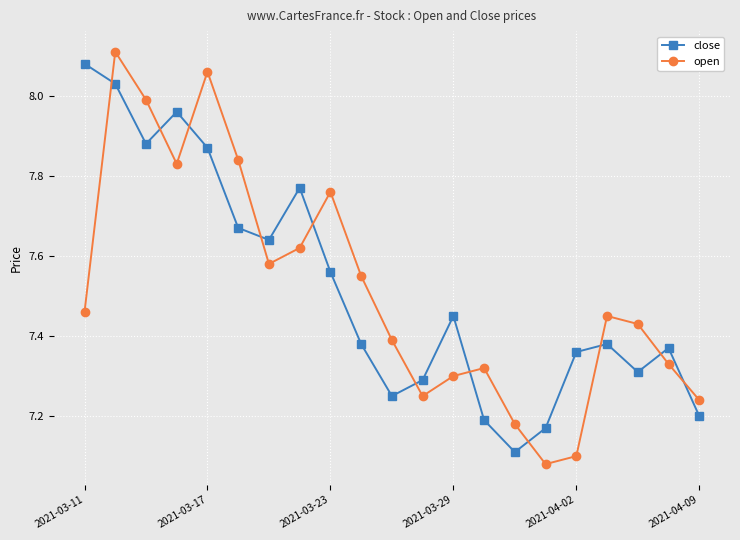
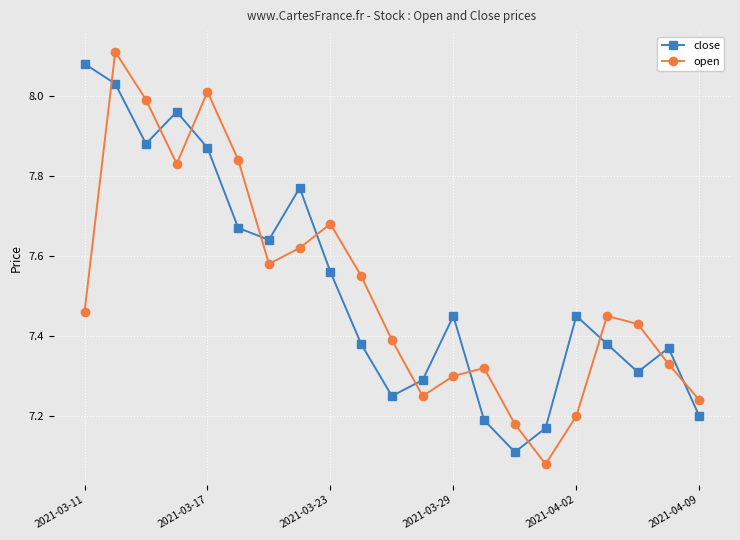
  {
    "close": {
      "2021-03-11": 8.08,
      "2021-03-17": 7.87,
      "2021-03-23": 7.56,
      "2021-03-29": 7.45,
-     "2021-04-02": 7.36,
+     "2021-04-02": 7.45,
      "2021-04-09": 7.20
    },
    "open": {
      "2021-03-11": 7.46,
-     "2021-03-17": 8.06,
-     "2021-03-23": 7.76,
+     "2021-03-17": 8.01,
+     "2021-03-23": 7.68,
      "2021-03-29": 7.30,
-     "2021-04-02": 7.1,
+     "2021-04-02": 7.2,
      "2021-04-09": 7.24
    }
  }
